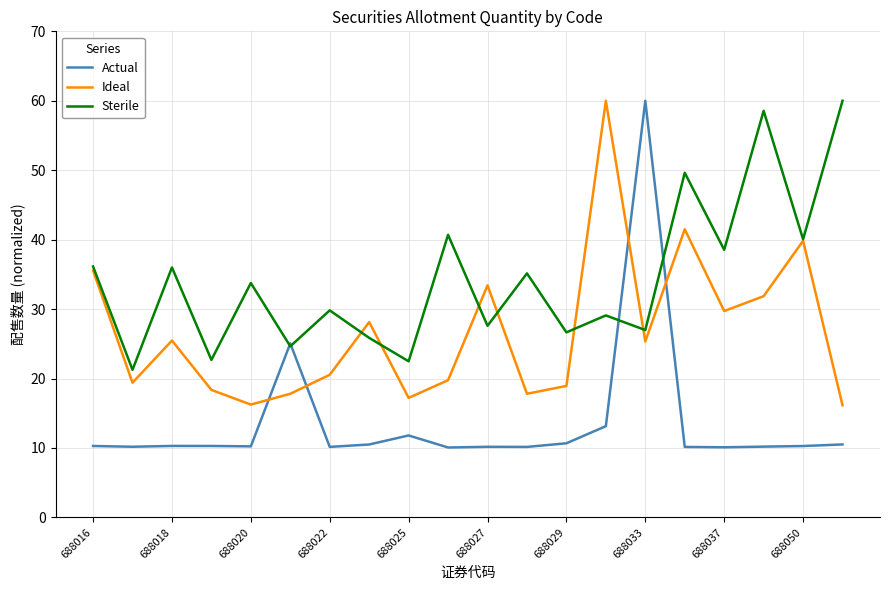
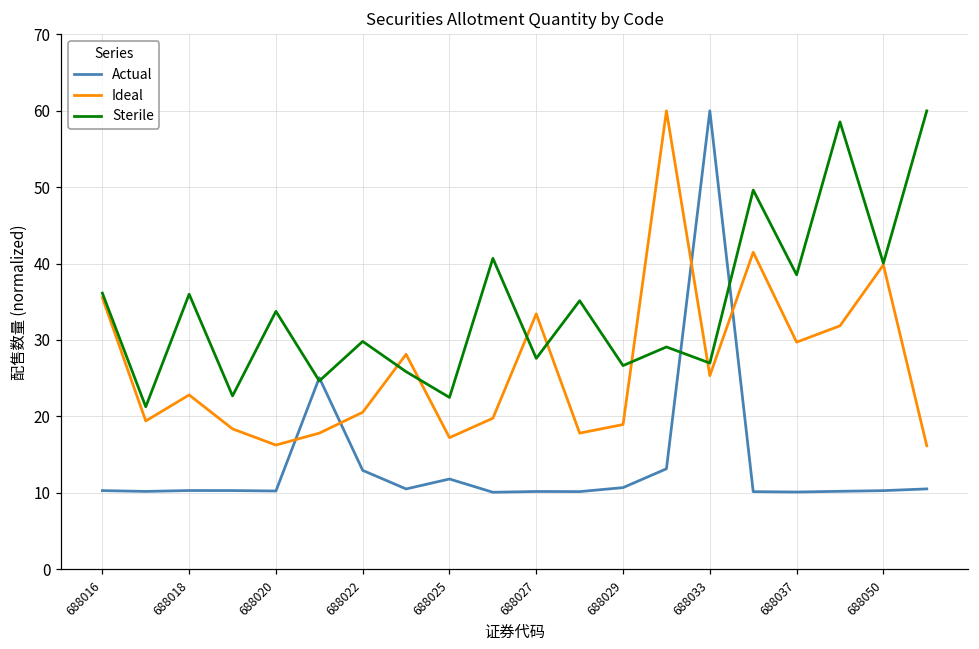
  {
    "Actual": {
      "688016": 10,
      "688018": 10,
      "688020": 10,
-     "688022": 10,
+     "688022": 13,
      "688025": 12,
      "688027": 10,
      "688029": 11,
      "688033": 60,
      "688037": 10,
      "688050": 10
    },
    "Ideal": {
      "688016": 36,
-     "688018": 25,
+     "688018": 23,
      "688020": 16,
      "688022": 21,
      "688025": 17,
      "688027": 33,
      "688029": 19,
      "688033": 25,
      "688037": 30
    },
    "Sterile": {
      "688016": 36,
      "688018": 36,
      "688020": 34,
      "688022": 30,
      "688025": 22,
      "688027": 28,
      "688029": 27,
      "688033": 27,
      "688037": 39
    }
  }
